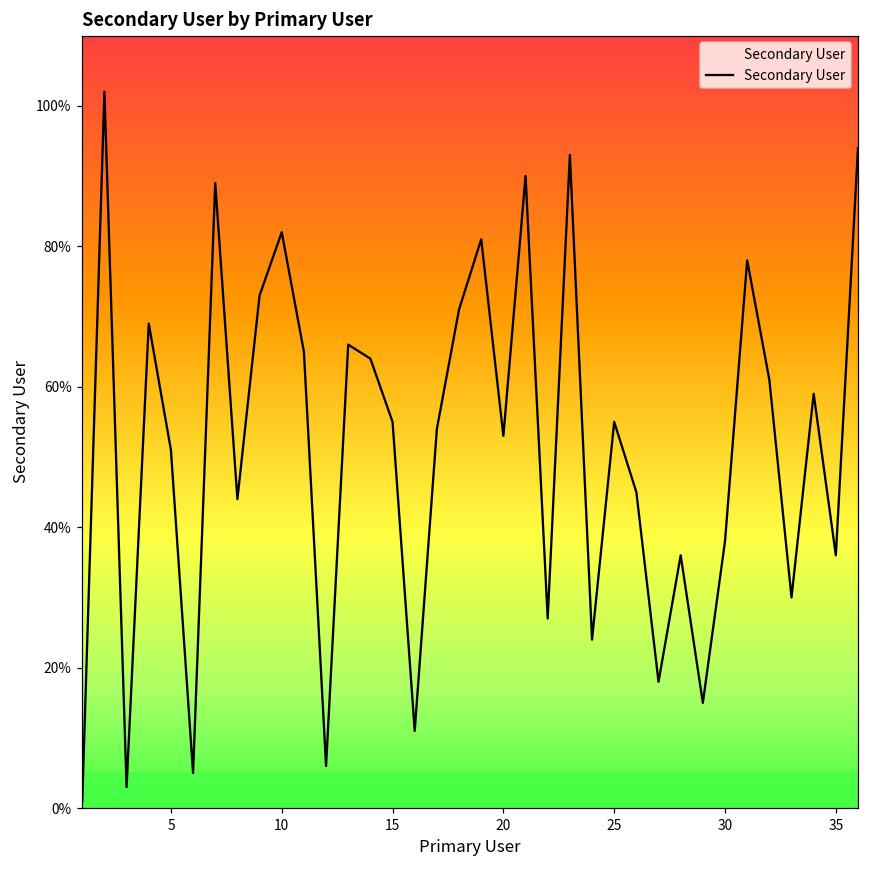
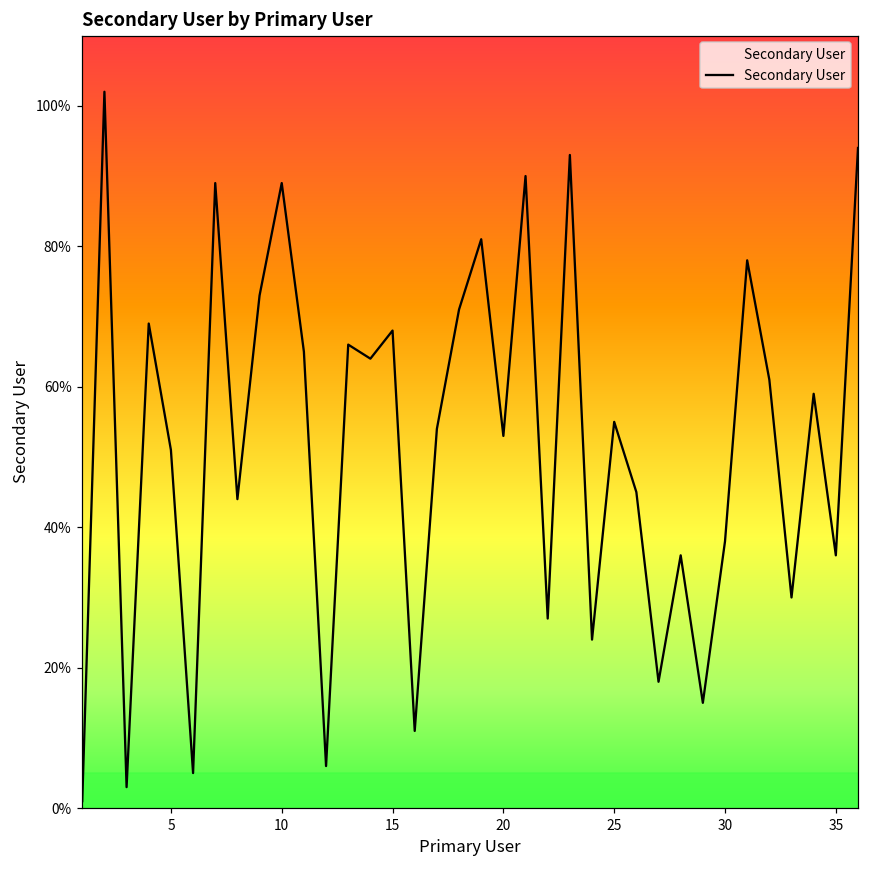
  {
    "5": "51%",
-   "10": "82%",
-   "15": "55%",
+   "10": "89%",
+   "15": "68%",
    "20": "53%",
    "25": "55%",
    "30": "38%",
    "35": "36%"
  }
